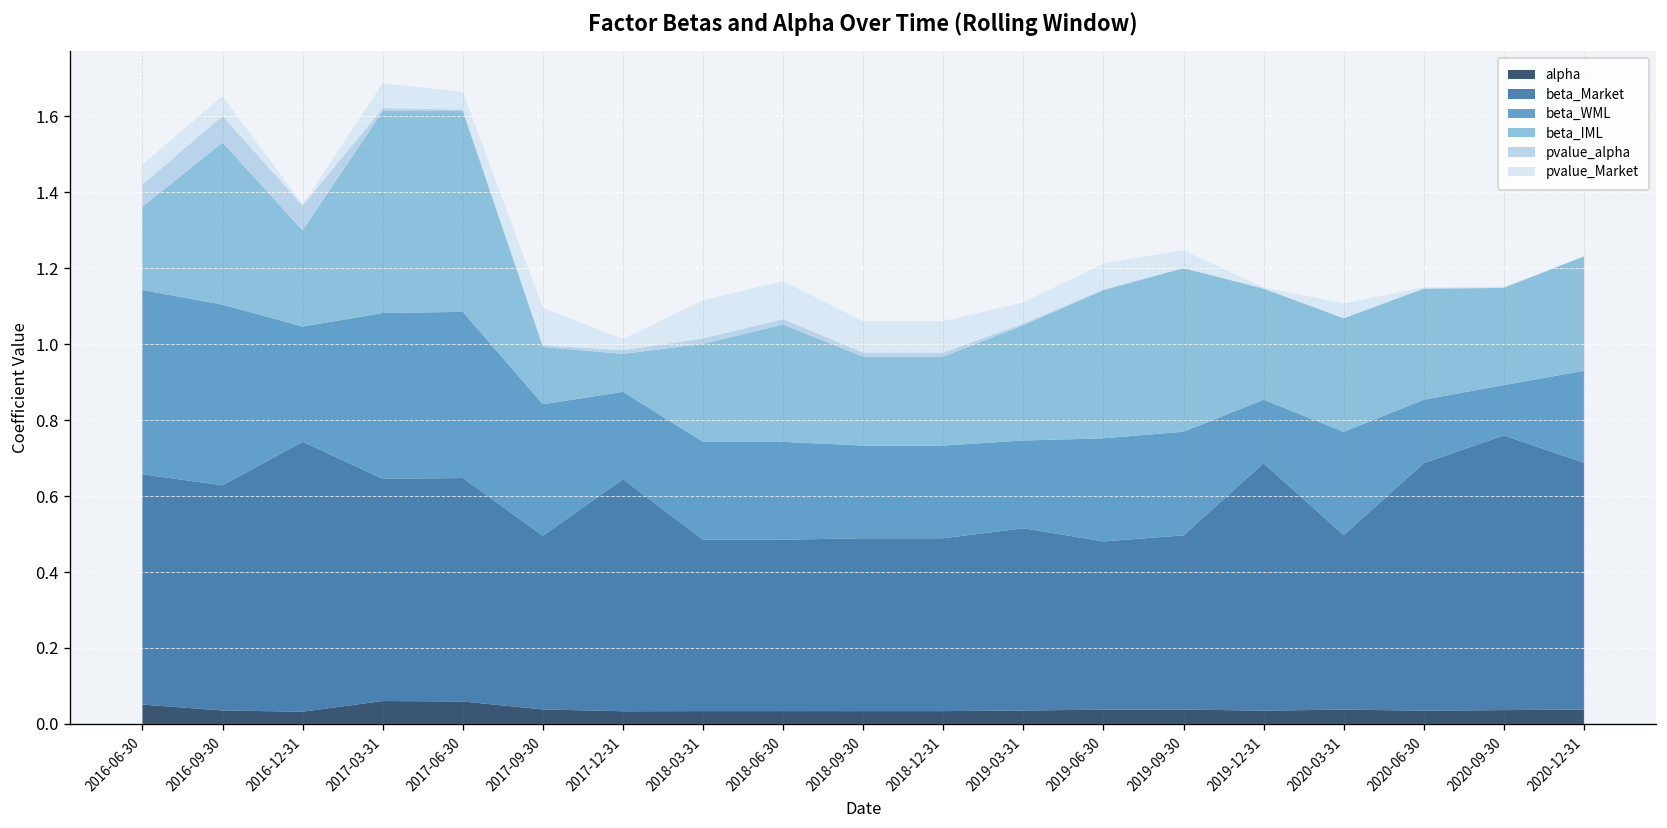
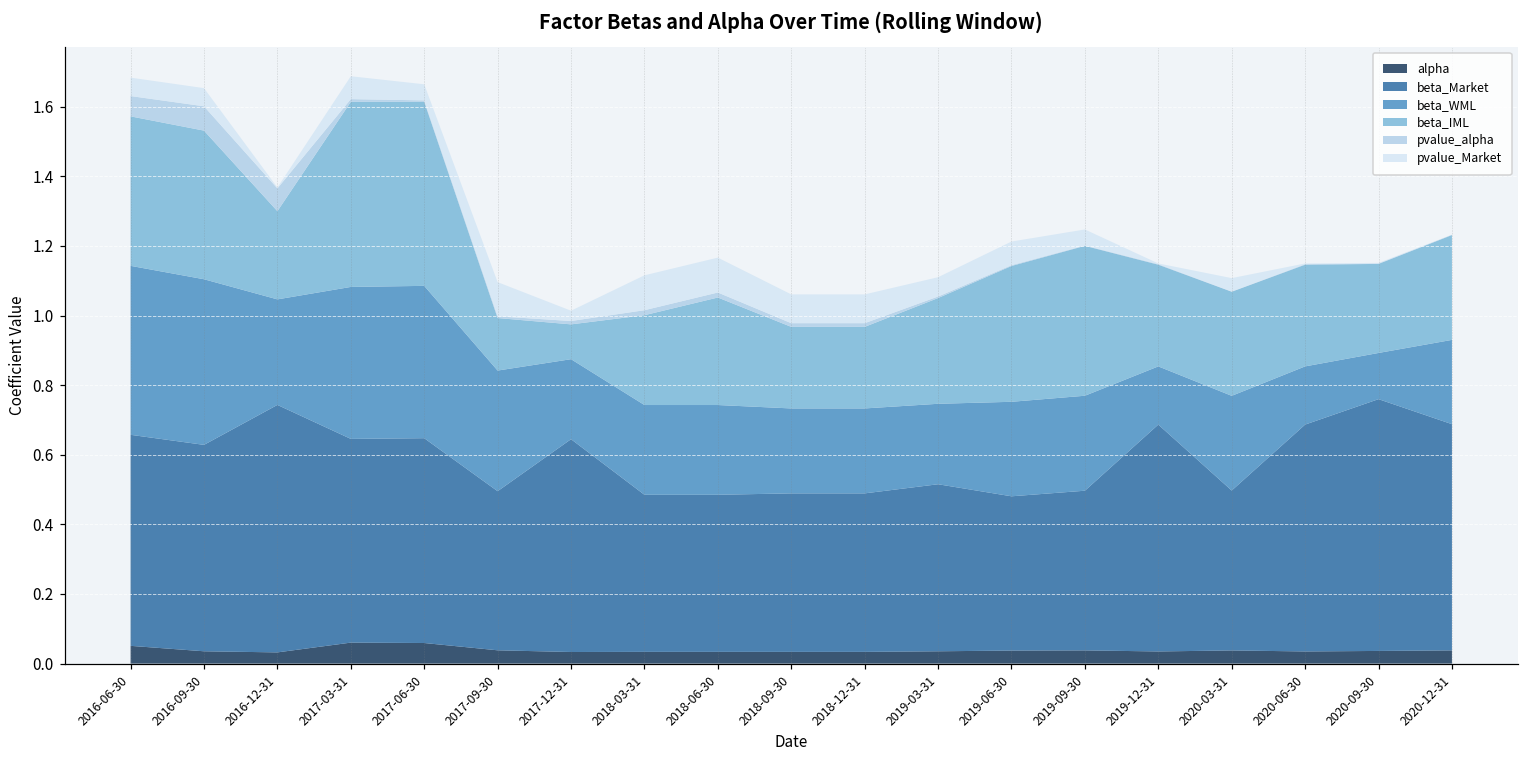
  {
    "alpha": {
      "2016-06-30": 0.05,
      "2016-09-30": 0.04,
      "2016-12-31": 0.03,
      "2017-03-31": 0.06,
      "2017-06-30": 0.06,
      "2017-09-30": 0.04,
      "2017-12-31": 0.03,
      "2018-03-31": 0.03,
      "2018-06-30": 0.03,
      "2018-09-30": 0.03,
      "2018-12-31": 0.03,
      "2019-03-31": 0.04,
      "2019-06-30": 0.04,
      "2019-09-30": 0.04,
      "2019-12-31": 0.03,
      "2020-03-31": 0.04,
      "2020-06-30": 0.03,
      "2020-09-30": 0.04,
      "2020-12-31": 0.04
    },
    "beta_IML": {
-     "2016-06-30": 0.22,
+     "2016-06-30": 0.43,
      "2016-09-30": 0.43,
      "2016-12-31": 0.25,
      "2017-12-31": 0.10,
      "2018-03-31": 0.26,
      "2018-06-30": 0.31,
      "2018-09-30": 0.23,
      "2018-12-31": 0.23
    }
  }
